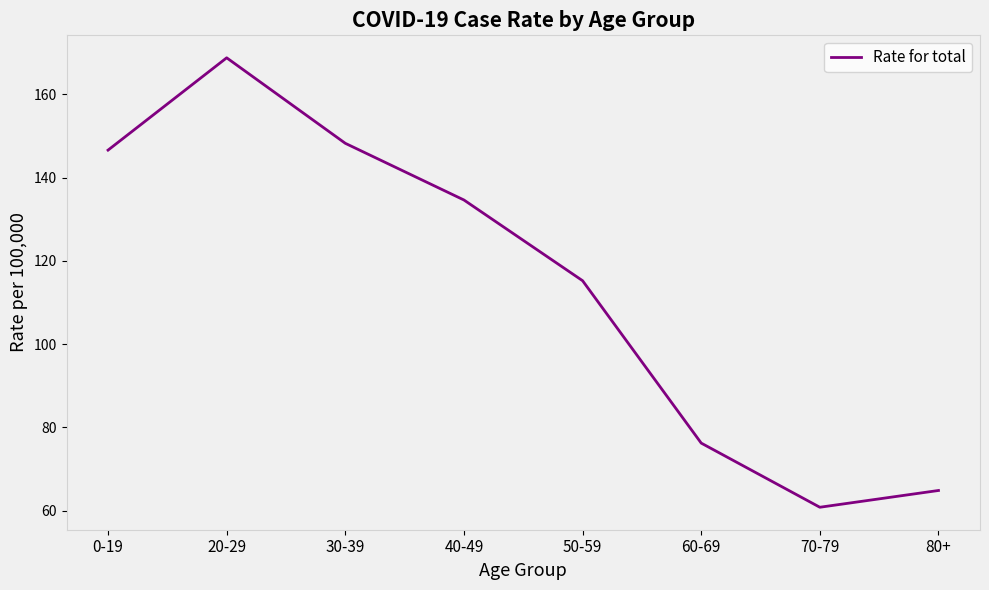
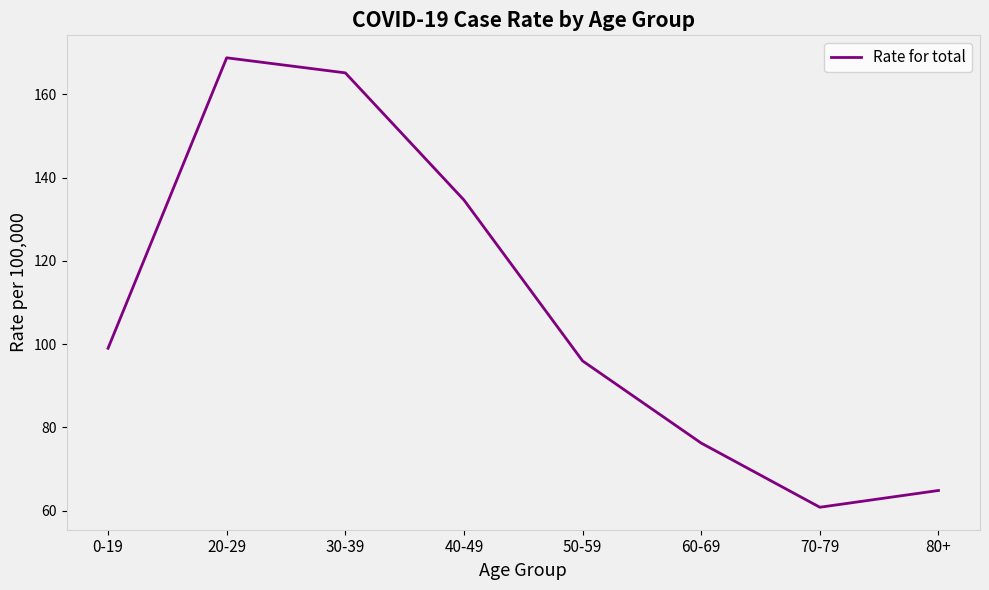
  {
-   "0-19": 147,
+   "0-19": 99,
    "20-29": 169,
-   "30-39": 148,
+   "30-39": 165,
    "40-49": 135,
-   "50-59": 115,
+   "50-59": 96,
    "60-69": 76,
    "70-79": 61,
    "80+": 65
  }
